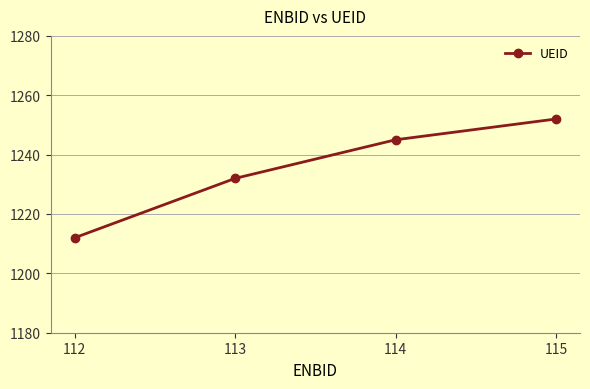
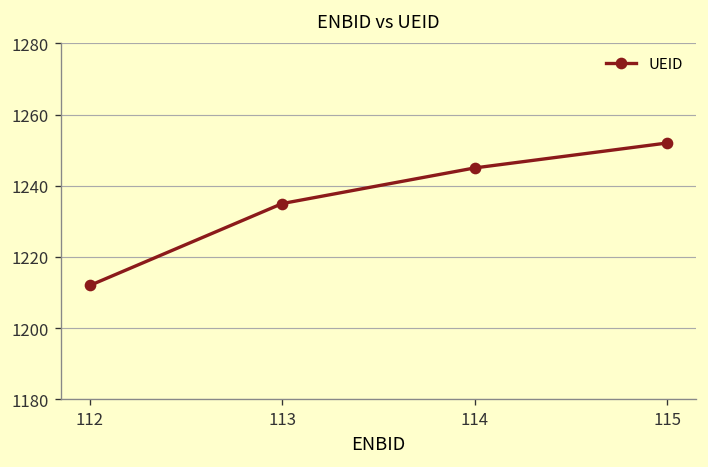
  {
    "112": 1212,
-   "113": 1232,
+   "113": 1235,
    "114": 1245,
    "115": 1252
  }
